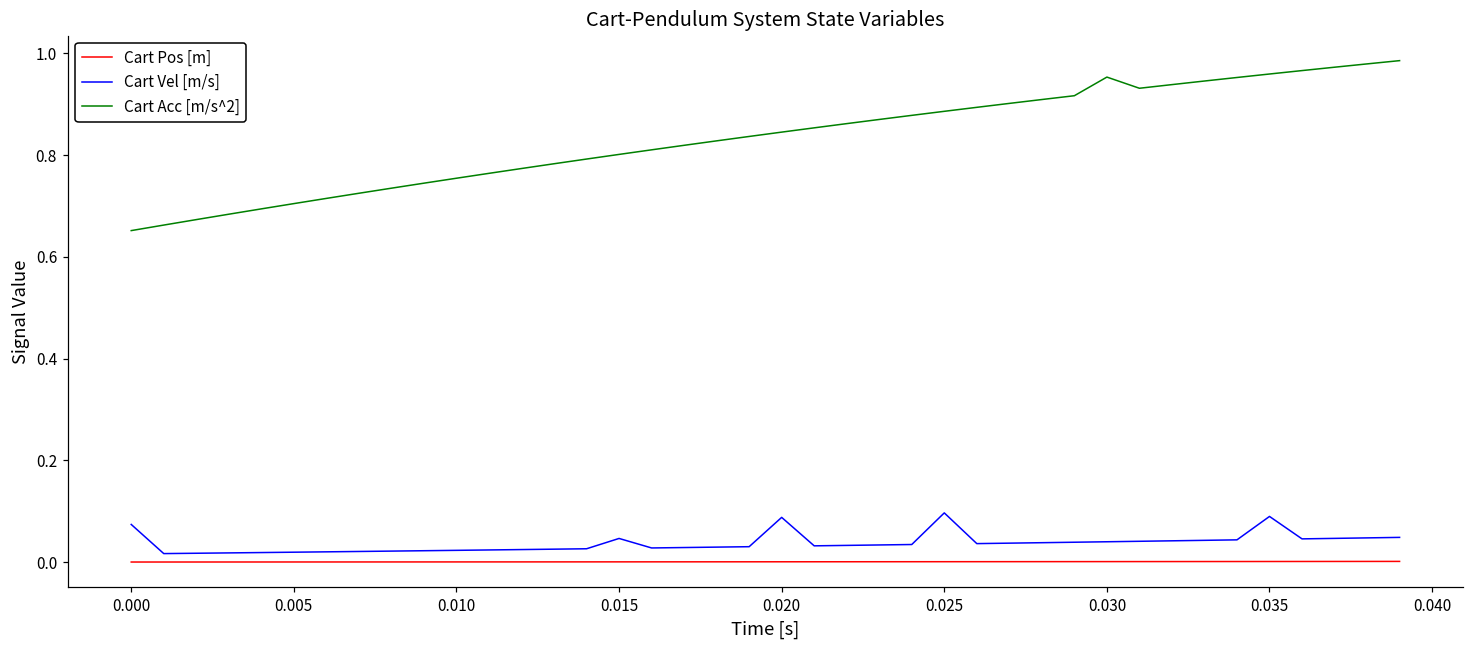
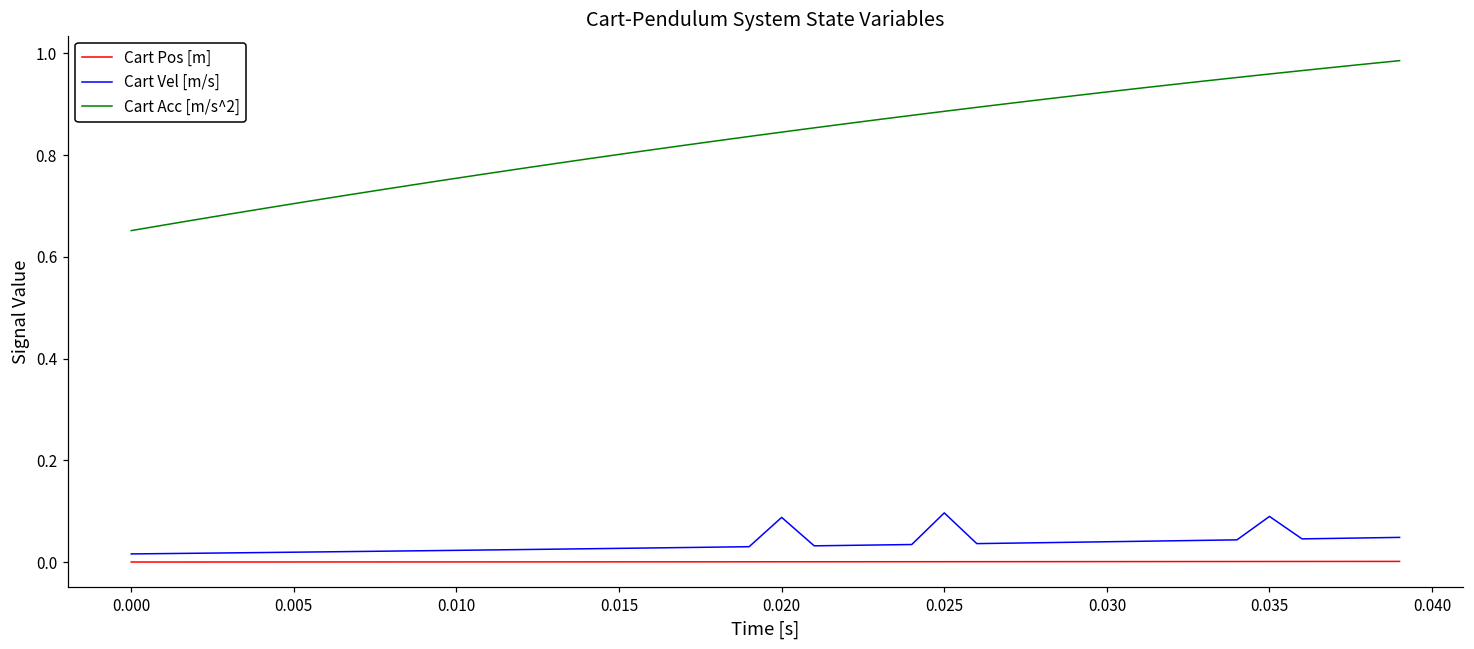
  {
    "Cart Pos [m]": {
      "0.000": 0.00,
      "0.005": 0.00,
      "0.010": 0.00,
      "0.015": 0.00,
      "0.020": 0.00,
      "0.025": 0.00,
      "0.030": 0.00,
      "0.035": 0.00
    },
    "Cart Vel [m/s]": {
-     "0.000": 0.07,
+     "0.000": 0.02,
      "0.005": 0.02,
      "0.010": 0.02,
-     "0.015": 0.05,
+     "0.015": 0.03,
      "0.020": 0.09,
      "0.025": 0.10,
      "0.030": 0.04,
      "0.035": 0.09
    },
    "Cart Acc [m/s^2]": {
      "0.000": 0.65,
      "0.005": 0.70,
      "0.010": 0.75,
      "0.015": 0.80,
      "0.020": 0.85,
      "0.025": 0.89,
-     "0.030": 0.95,
+     "0.030": 0.92,
      "0.035": 0.96
    }
  }
